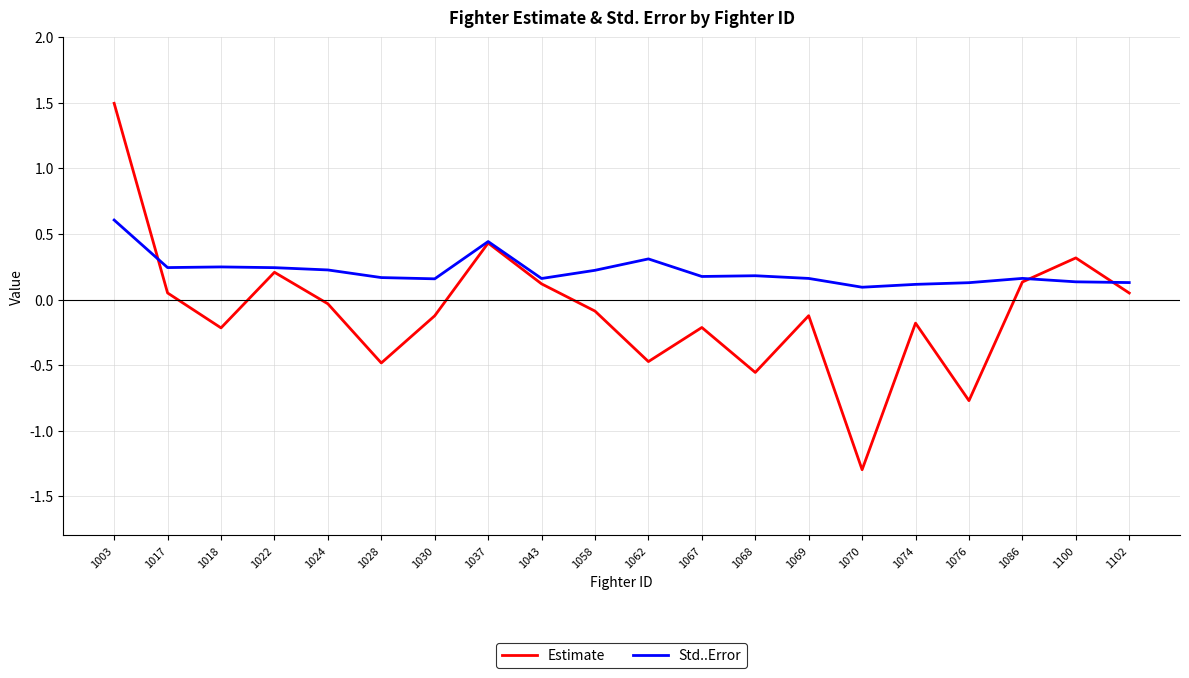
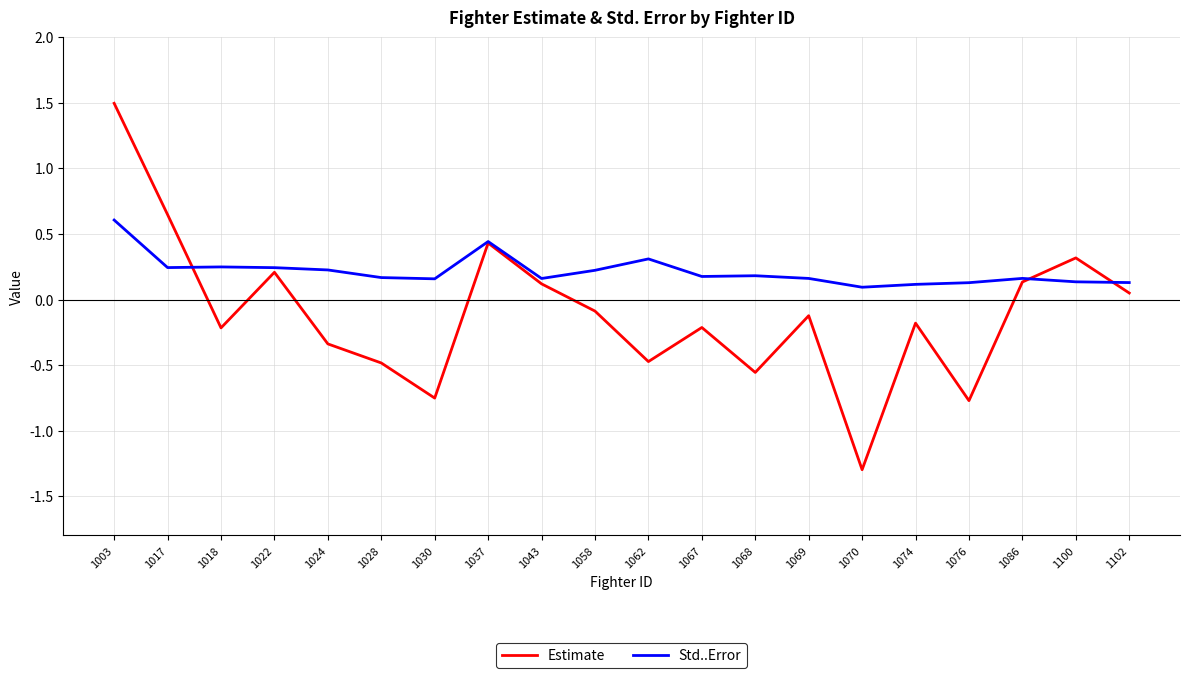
  {
    "Estimate": {
      "1003": 1.50,
-     "1017": 0.05,
+     "1017": 0.65,
      "1018": -0.22,
      "1022": 0.21,
-     "1024": -0.03,
+     "1024": -0.34,
      "1028": -0.48,
-     "1030": -0.12,
+     "1030": -0.75,
      "1043": 0.12,
      "1058": -0.09,
      "1062": -0.47,
      "1067": -0.21,
      "1068": -0.56,
      "1069": -0.12,
      "1070": -1.30,
      "1074": -0.18,
      "1076": -0.77,
      "1086": 0.13,
      "1100": 0.32,
      "1102": 0.05
    },
    "Std..Error": {
      "1003": 0.61,
      "1017": 0.24,
      "1018": 0.25,
      "1022": 0.24,
      "1024": 0.23,
      "1028": 0.17,
      "1030": 0.16,
      "1043": 0.16,
      "1058": 0.22,
      "1062": 0.31,
      "1067": 0.18,
      "1068": 0.18,
      "1069": 0.16,
      "1070": 0.09,
      "1074": 0.12,
      "1076": 0.13,
      "1086": 0.16,
      "1100": 0.13,
      "1102": 0.13
    }
  }
